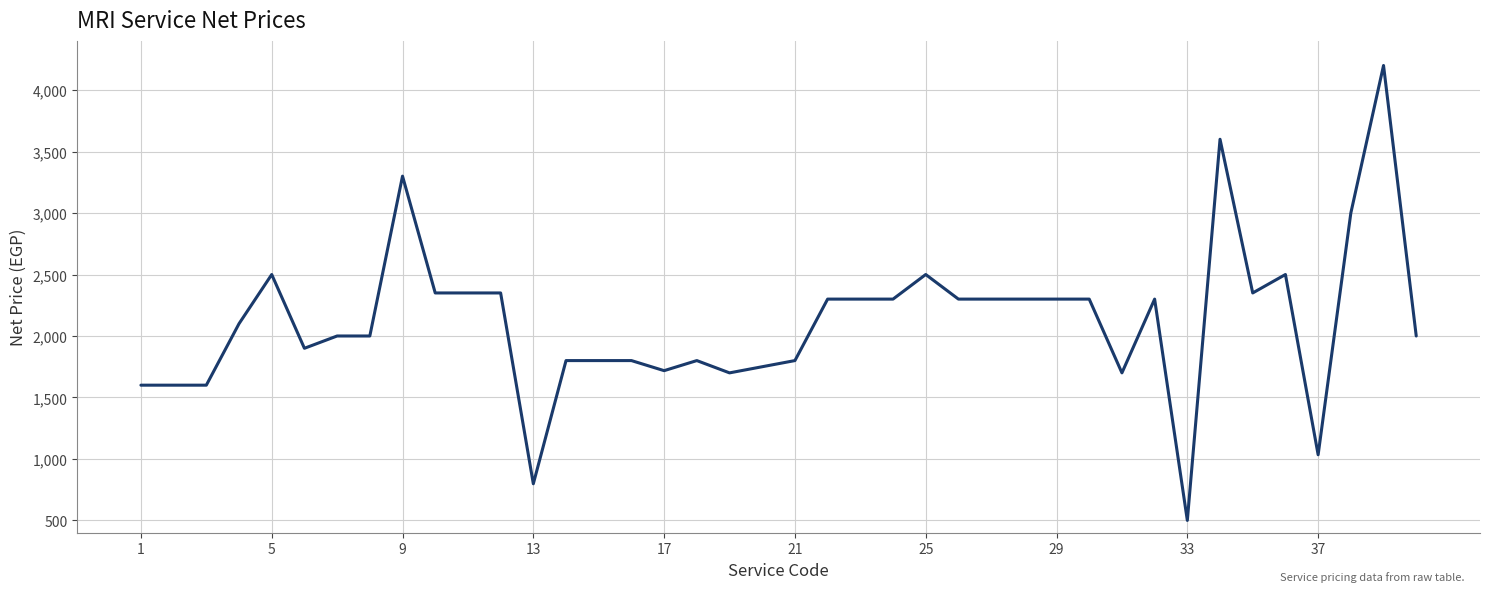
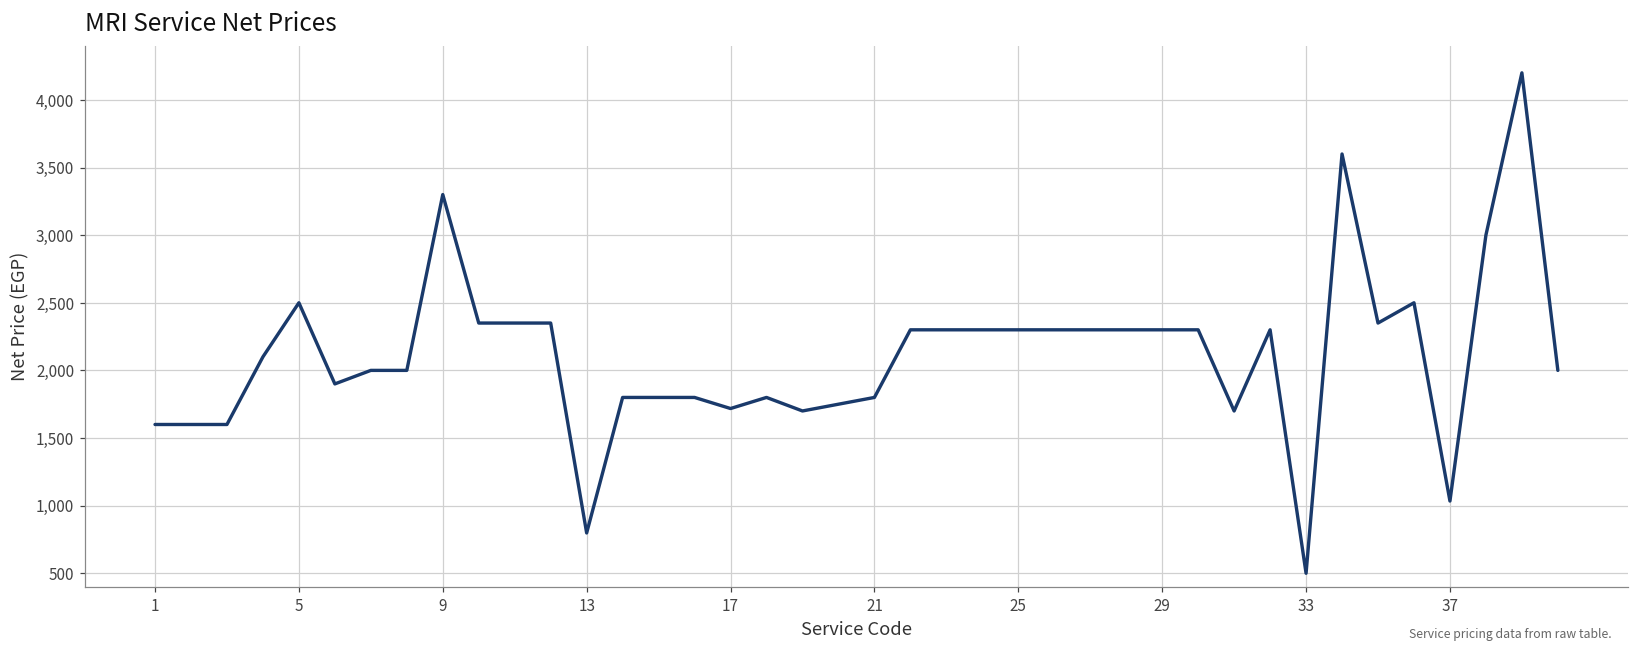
  {
    "1": "1,600",
    "5": "2,500",
    "9": "3,300",
    "13": "800",
    "17": "1,720",
    "21": "1,800",
-   "25": "2,500",
+   "25": "2,300",
    "29": "2,300",
    "33": "500",
    "37": "1,030"
  }
